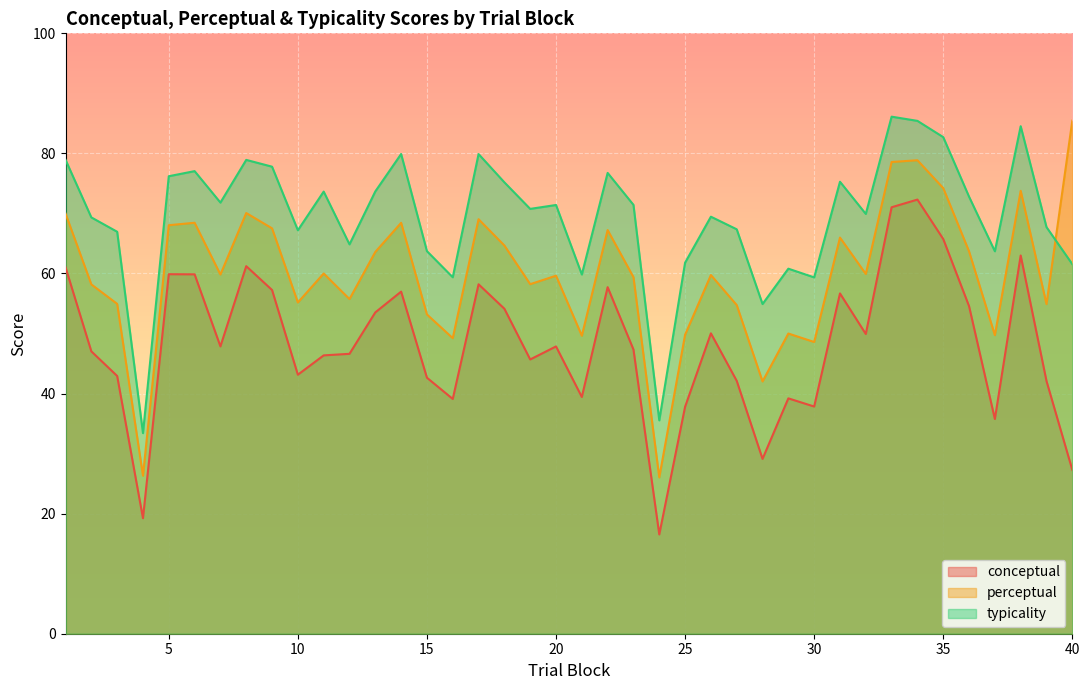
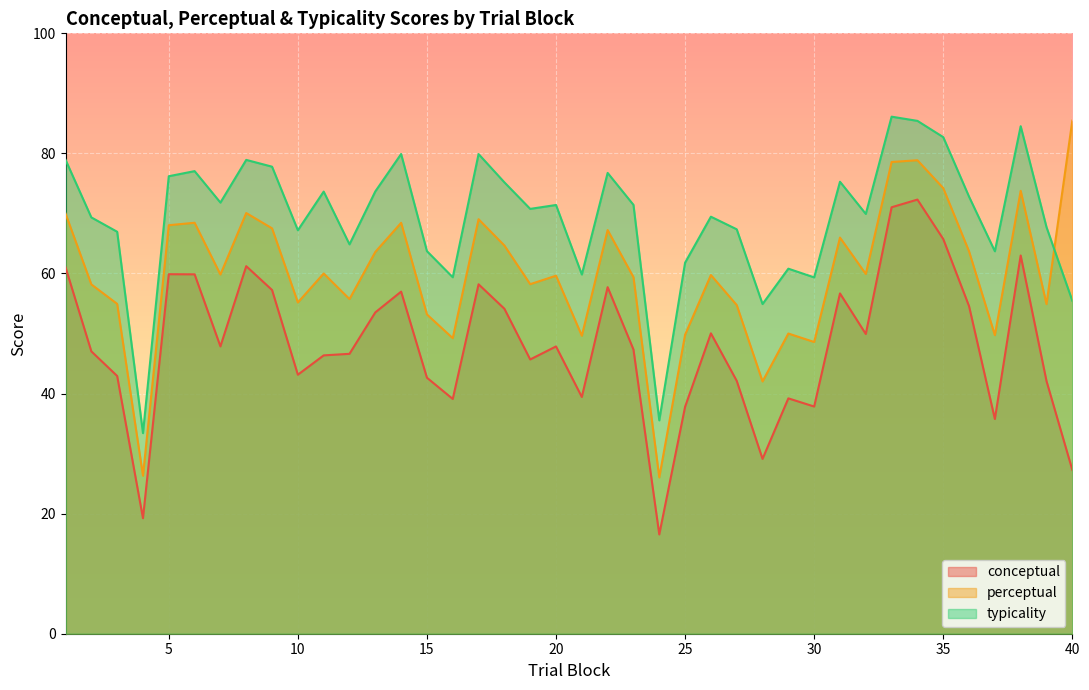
  {
    "conceptual": {
      "5": 60,
      "10": 43,
      "15": 43,
      "20": 48,
      "25": 38,
      "30": 38,
      "35": 66,
      "40": 27
    },
    "perceptual": {
      "5": 68,
      "10": 55,
      "15": 53,
      "20": 60,
      "25": 50,
      "30": 49,
      "35": 74,
      "40": 85
    },
    "typicality": {
      "5": 76,
      "10": 67,
      "15": 64,
      "20": 71,
      "25": 62,
      "30": 59,
      "35": 83,
-     "40": 62
+     "40": 55
    }
  }
